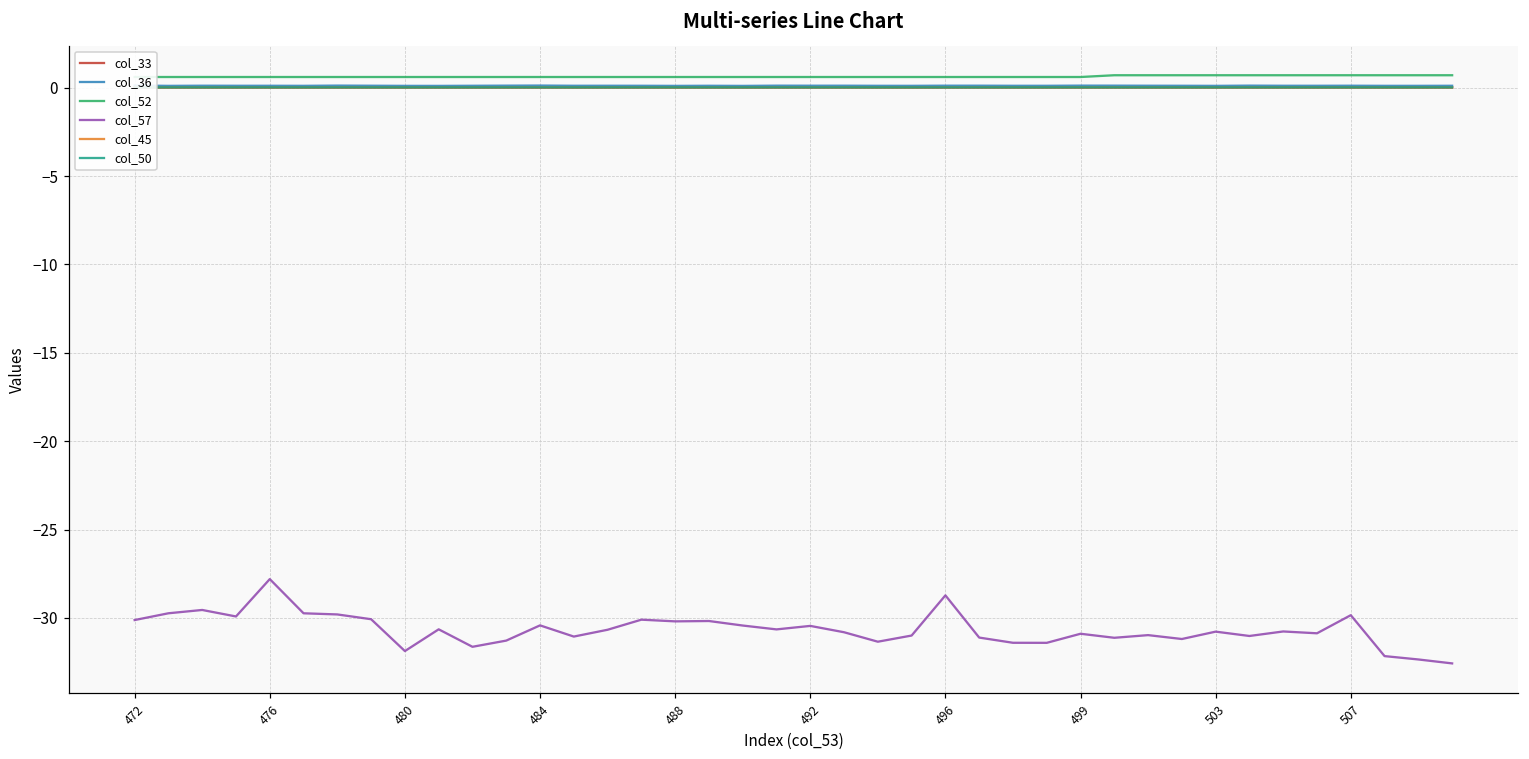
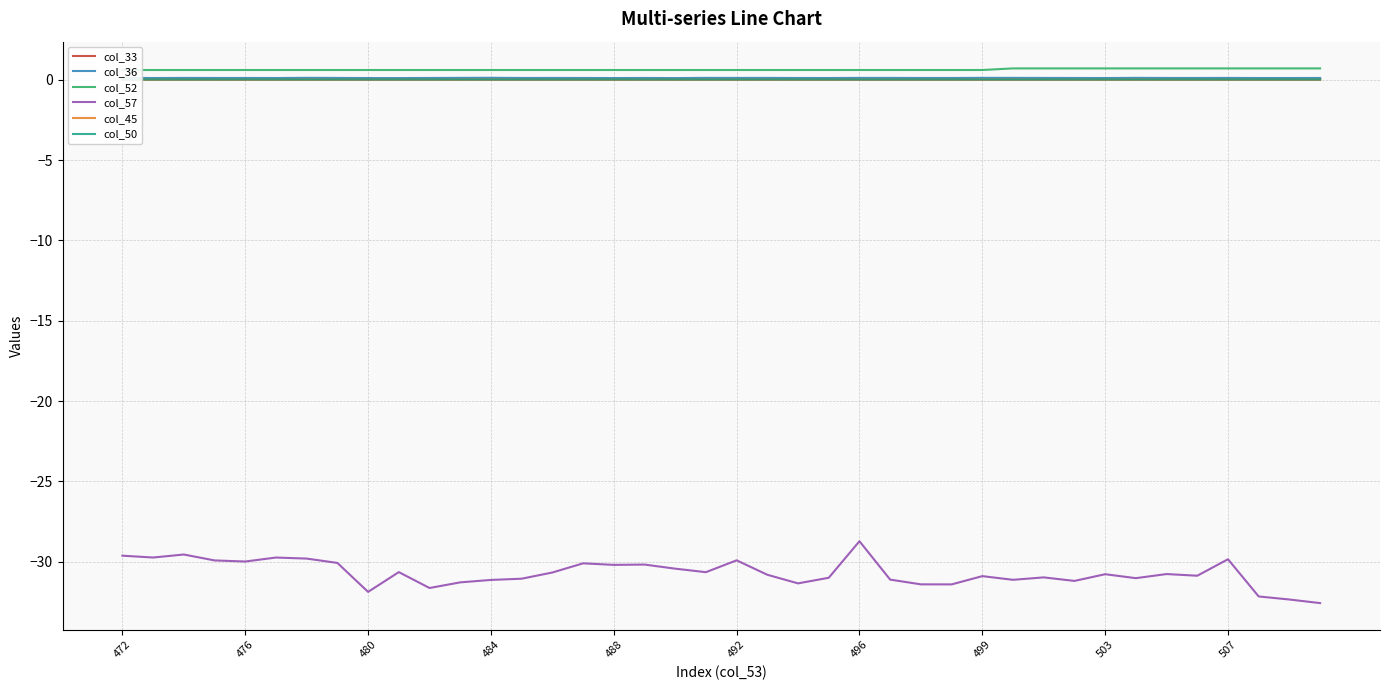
  {
    "col_57": {
-     "472": -30.1,
-     "476": -27.8,
+     "472": -29.6,
+     "476": -30.0,
      "480": -31.9,
-     "484": -30.4,
+     "484": -31.1,
      "488": -30.2,
-     "492": -30.5,
+     "492": -29.9,
      "496": -28.7,
      "499": -30.9,
      "503": -30.8,
      "507": -29.8
    }
  }
